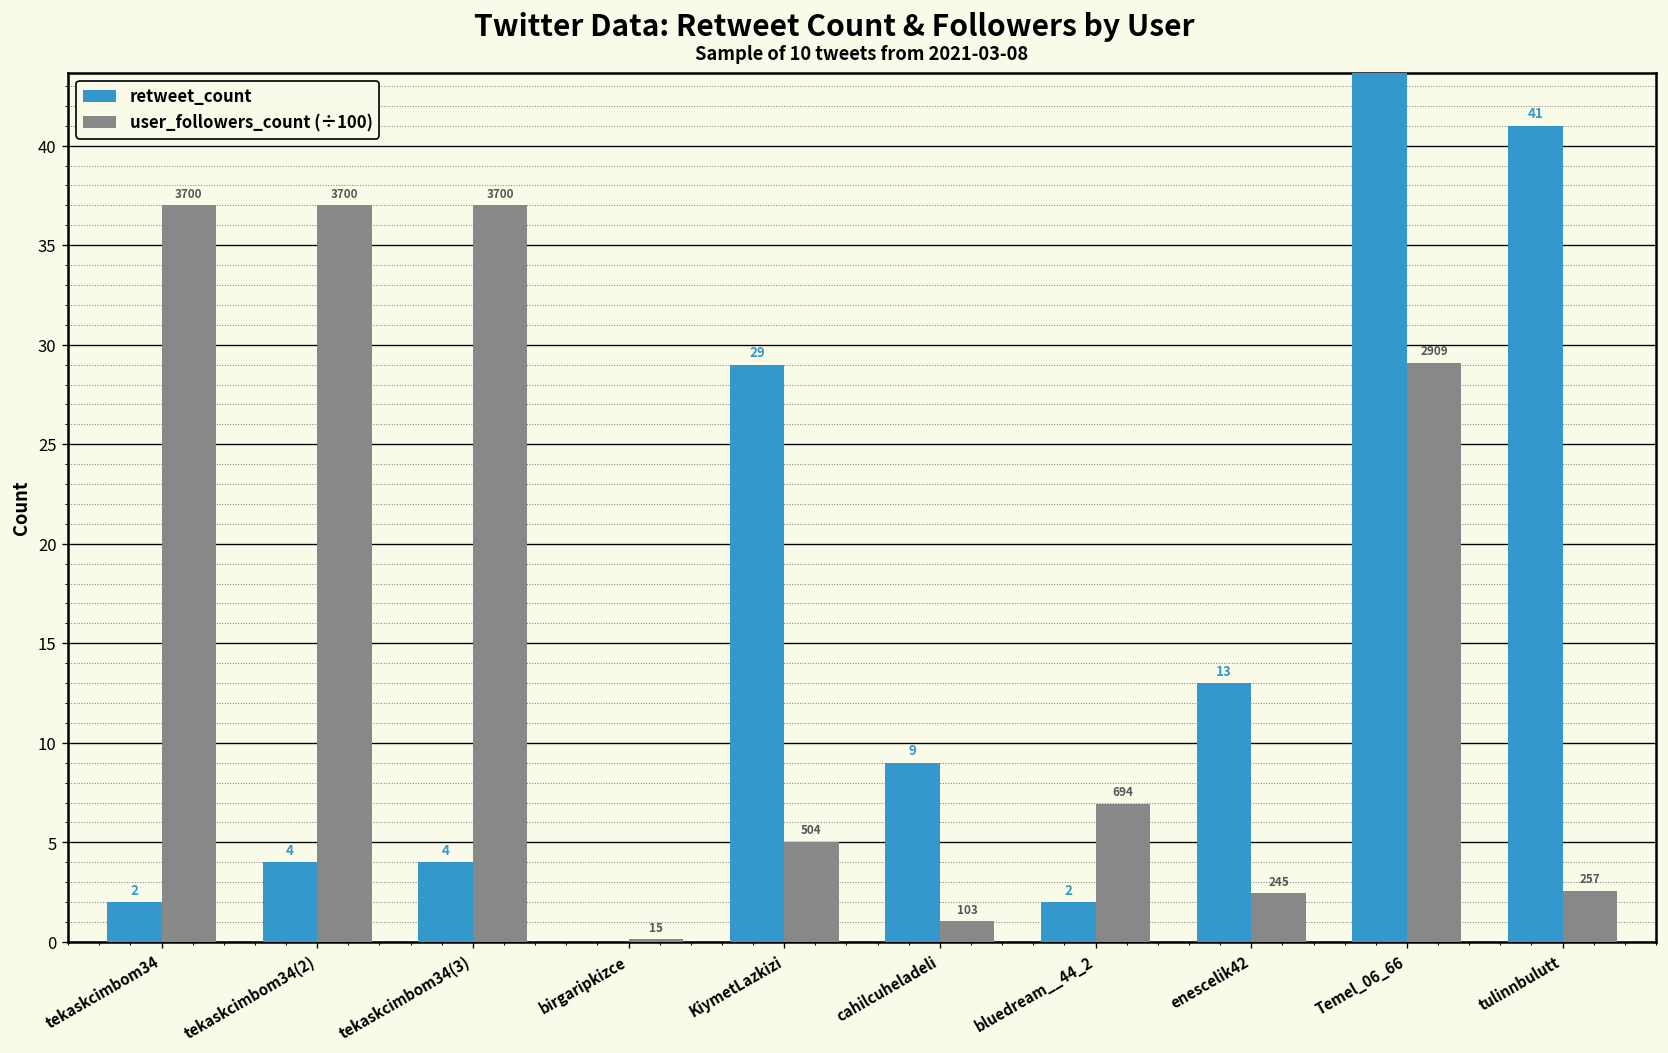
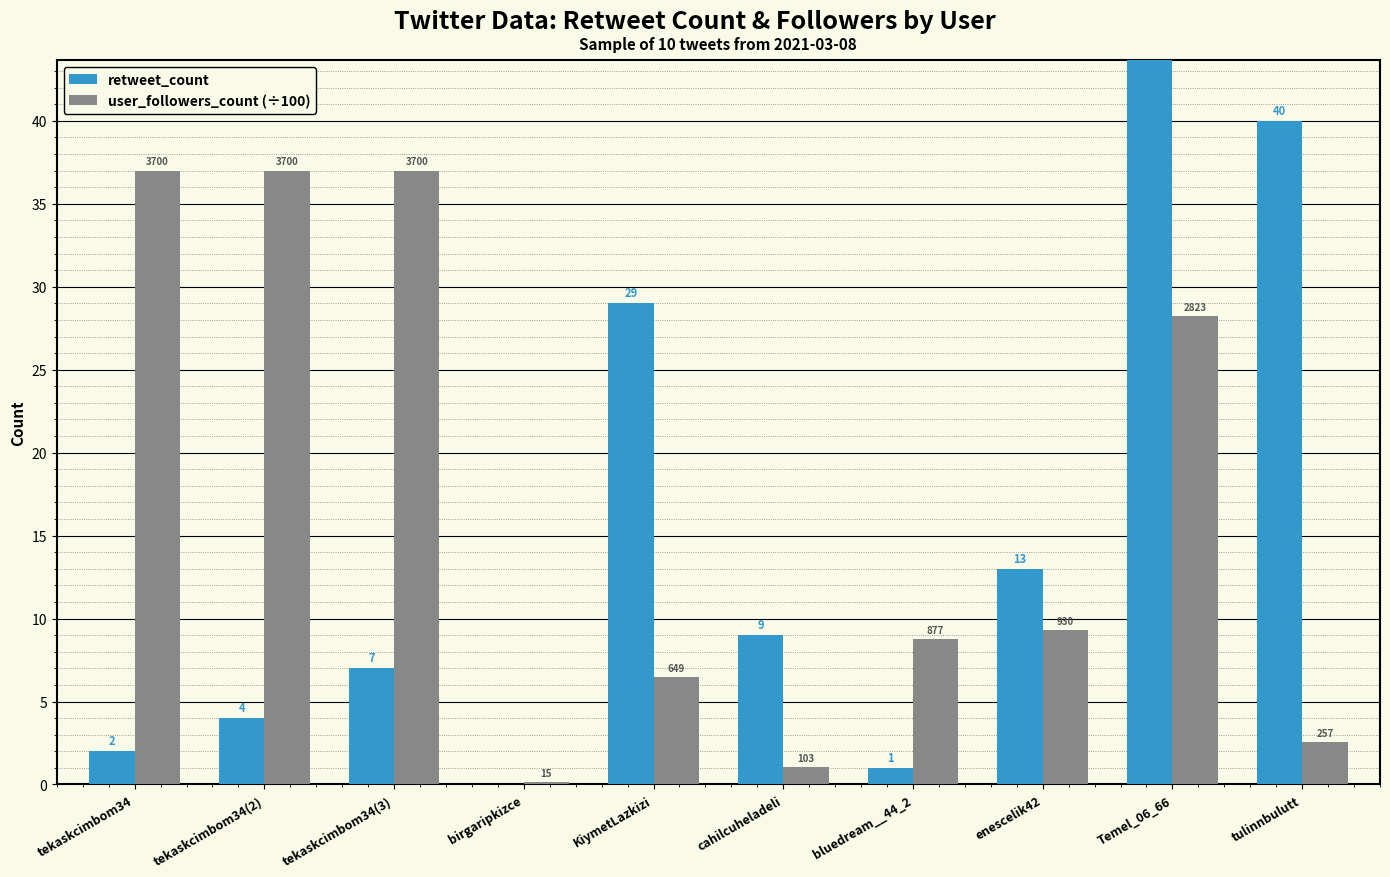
  {
    "retweet_count": {
      "tekaskcimbom34": 2,
      "tekaskcimbom34(2)": 4,
-     "tekaskcimbom34(3)": 4,
+     "tekaskcimbom34(3)": 7,
      "KiymetLazkizi": 29,
      "cahilcuheladeli": 9,
-     "bluedream__44_2": 2,
+     "bluedream__44_2": 1,
      "enescelik42": 13,
-     "tulinnbulutt": 41
+     "tulinnbulutt": 40
    },
    "user_followers_count (÷100)": {
-     "KiymetLazkizi": 504,
-     "bluedream__44_2": 694,
-     "enescelik42": 245,
-     "Temel_06_66": 2909
+     "KiymetLazkizi": 649,
+     "bluedream__44_2": 877,
+     "enescelik42": 930,
+     "Temel_06_66": 2823
    }
  }
